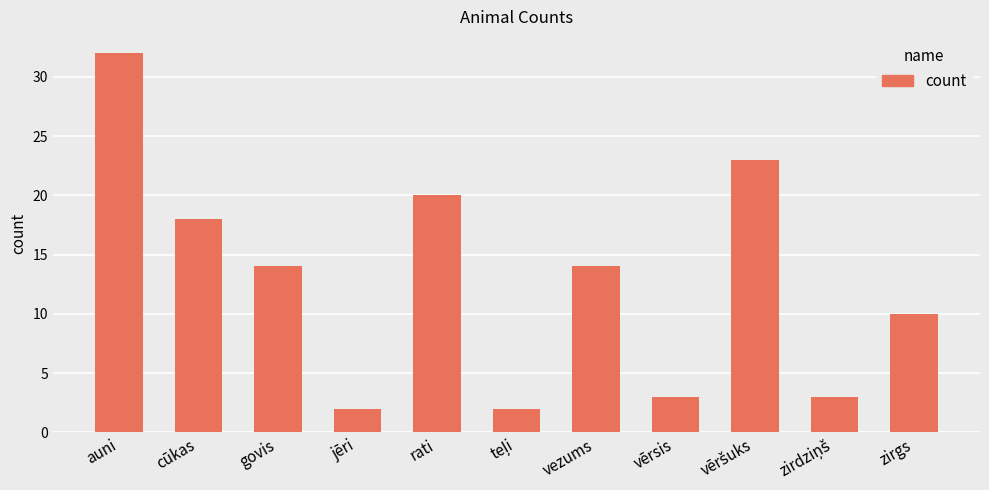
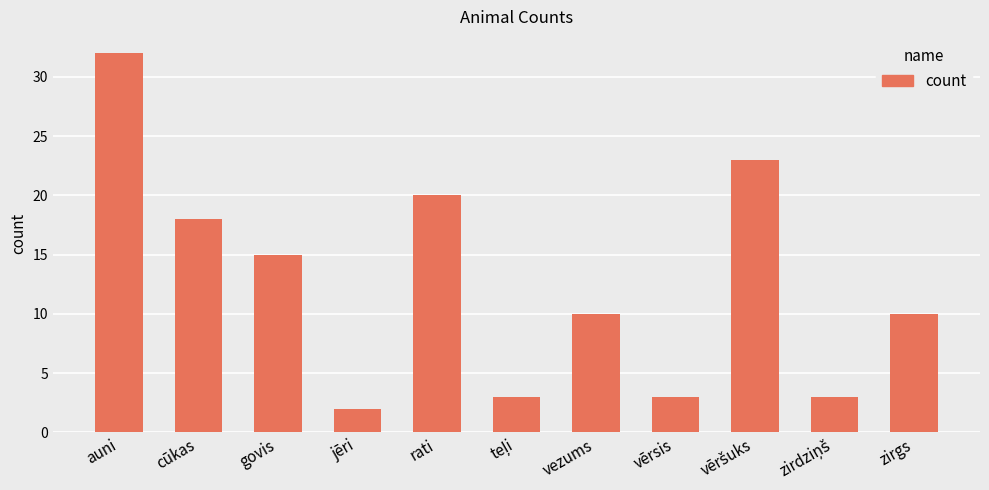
  {
    "auni": 32,
    "cūkas": 18,
-   "govis": 14,
+   "govis": 15,
    "jēri": 2,
    "rati": 20,
-   "teļi": 2,
-   "vezums": 14,
+   "teļi": 3,
+   "vezums": 10,
    "vērsis": 3,
    "vēršuks": 23,
    "zirdziņš": 3,
    "zirgs": 10
  }
